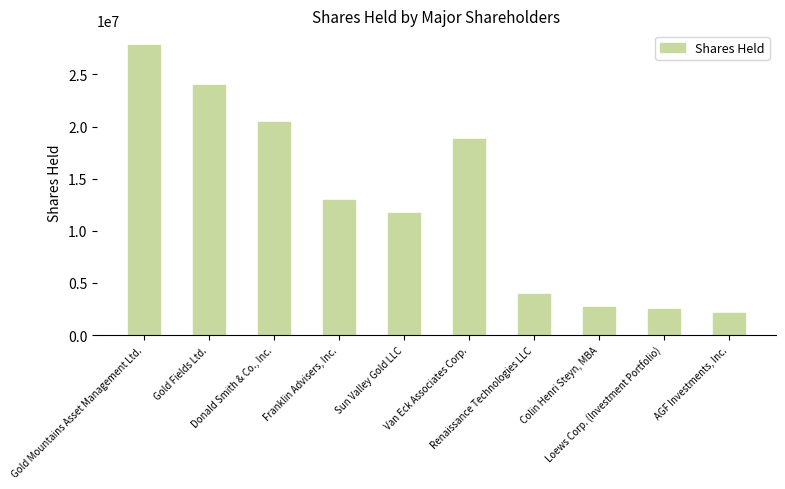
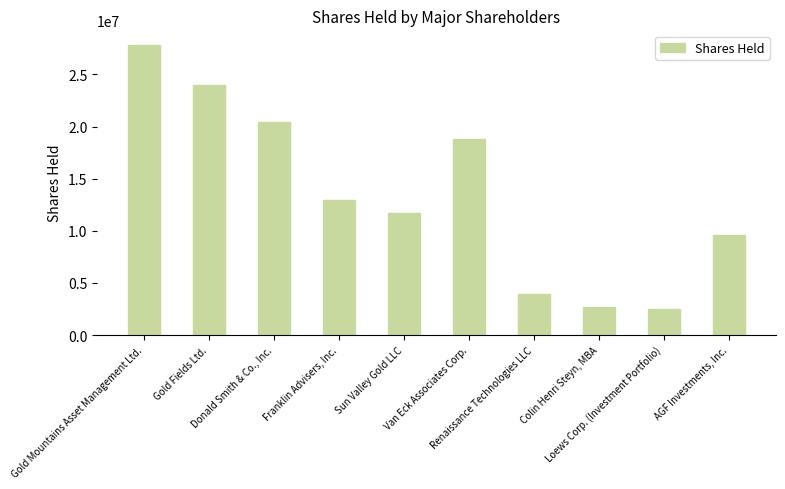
  {
    "Gold Mountains Asset Management Ltd.": 27800000,
    "Gold Fields Ltd.": 24000000,
    "Donald Smith & Co., Inc.": 20400000,
    "Franklin Advisers, Inc.": 12900000,
    "Sun Valley Gold LLC": 11700000,
    "Van Eck Associates Corp.": 18800000,
    "Renaissance Technologies LLC": 3900000,
    "Colin Henri Steyn, MBA": 2700000,
    "Loews Corp. (Investment Portfolio)": 2500000,
-   "AGF Investments, Inc.": 2100000
+   "AGF Investments, Inc.": 9600000
  }
